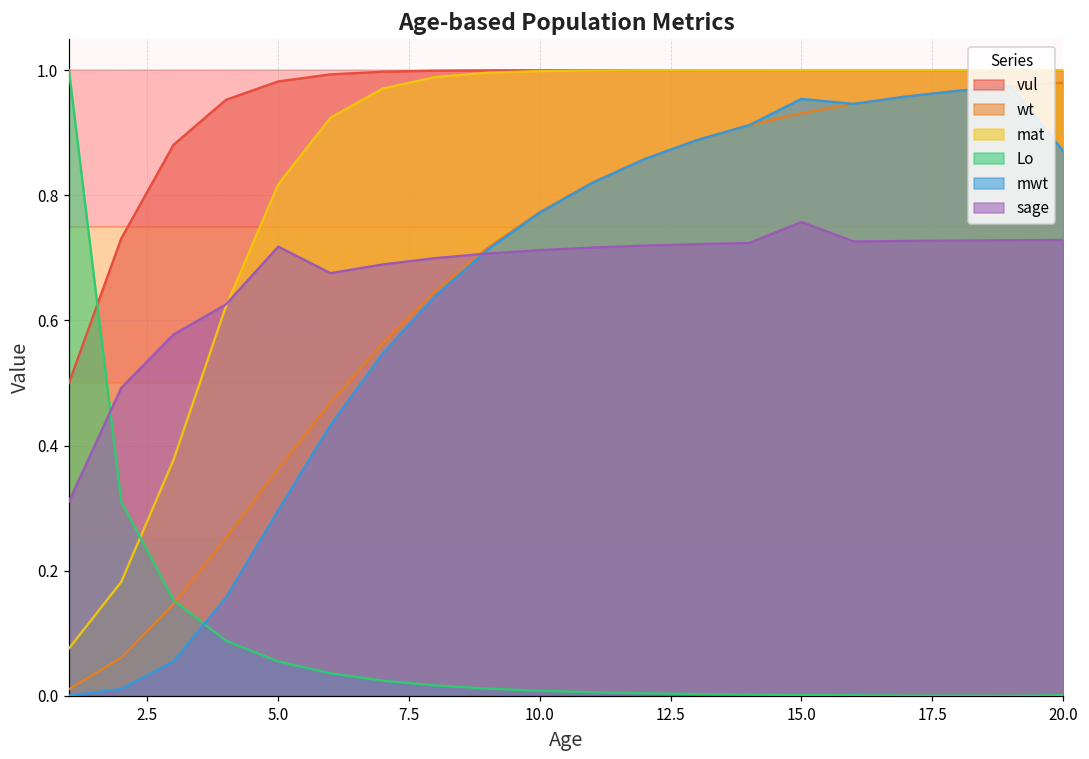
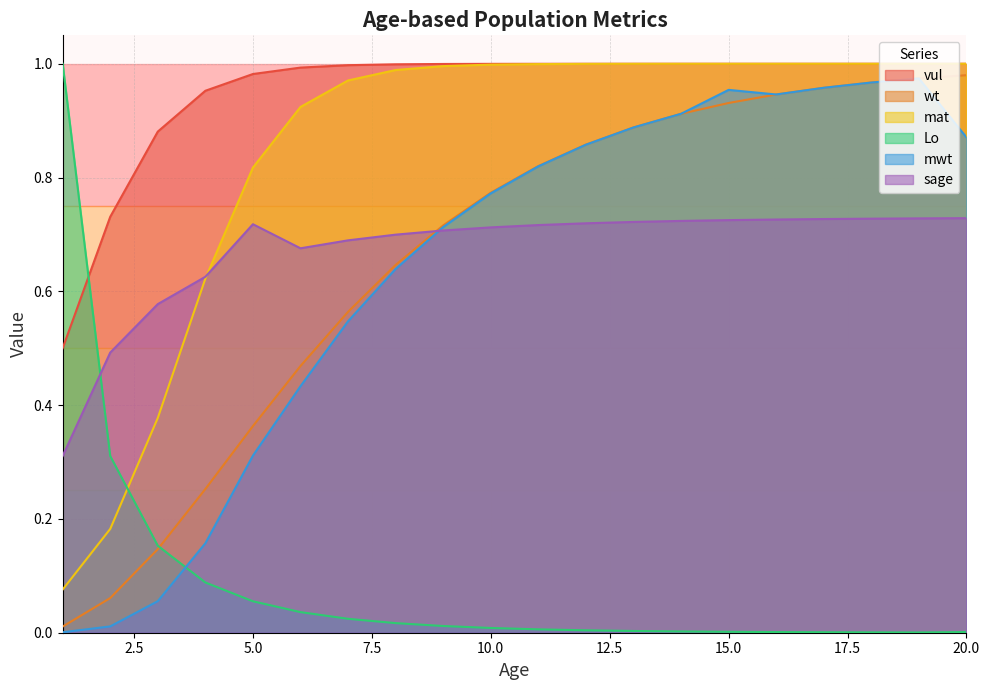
  {
    "Lo": {
      "5.0": 0.06,
      "10.0": 0.01,
      "15.0": 0.00,
      "20.0": 0.00
    },
    "mwt": {
-     "5.0": 0.30,
+     "5.0": 0.31,
      "15.0": 0.95,
      "20.0": 0.87
    },
    "sage": {
      "5.0": 0.72,
      "10.0": 0.71,
-     "15.0": 0.76,
+     "15.0": 0.73,
      "20.0": 0.73
    }
  }
